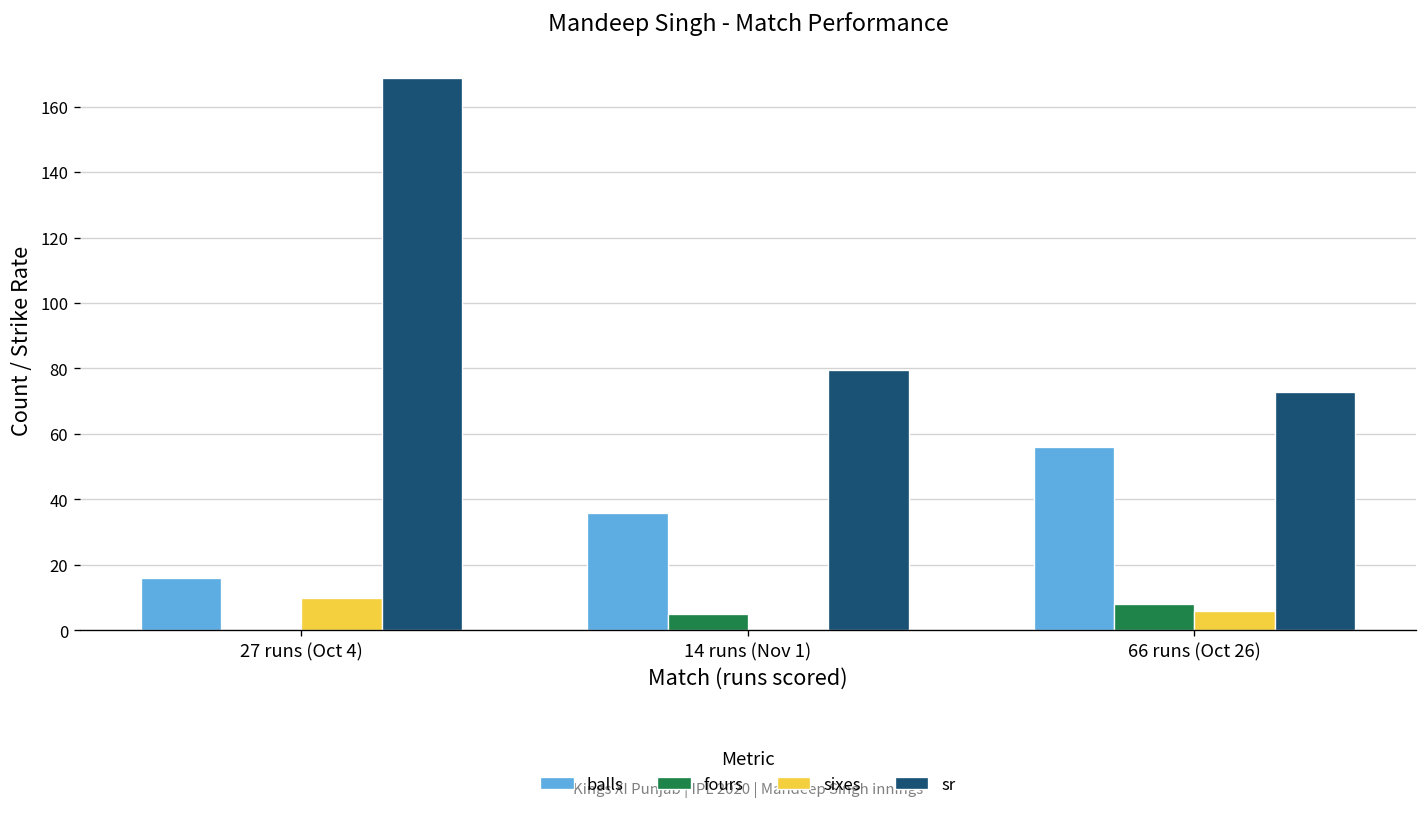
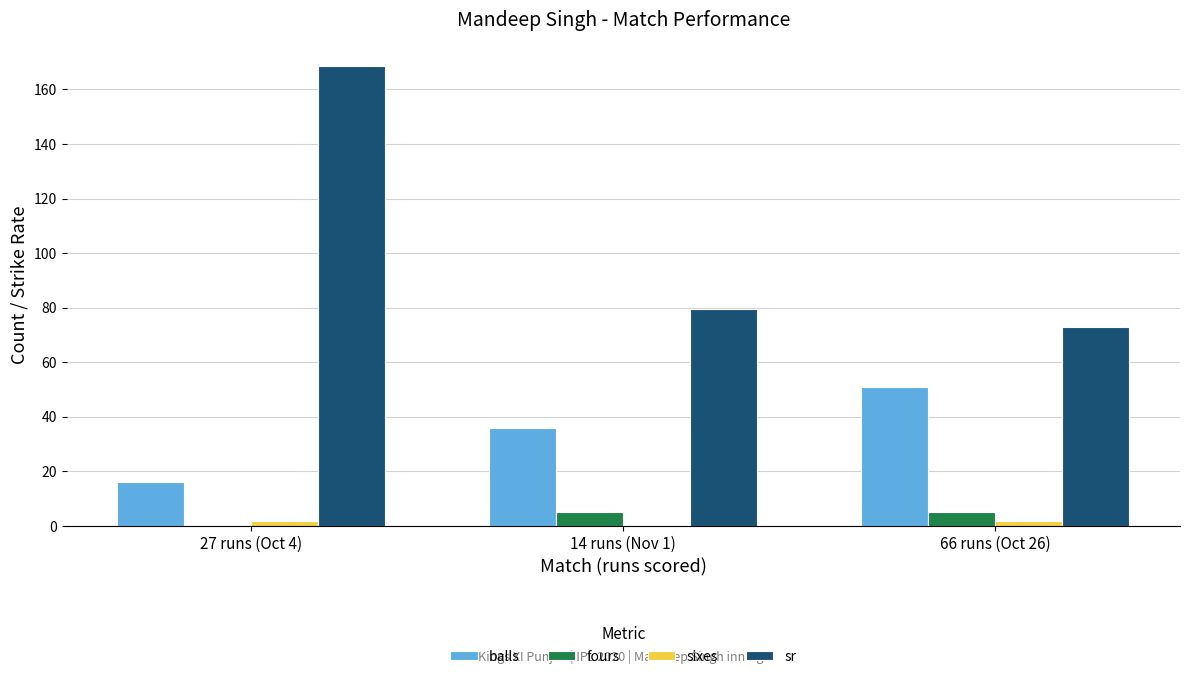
  {
    "balls": {
      "27 runs (Oct 4)": 16,
      "14 runs (Nov 1)": 36,
-     "66 runs (Oct 26)": 56
+     "66 runs (Oct 26)": 51
    },
    "fours": {
      "27 runs (Oct 4)": 0,
      "14 runs (Nov 1)": 5,
-     "66 runs (Oct 26)": 8
+     "66 runs (Oct 26)": 5
    },
    "sixes": {
-     "27 runs (Oct 4)": 10,
+     "27 runs (Oct 4)": 2,
      "14 runs (Nov 1)": 0,
-     "66 runs (Oct 26)": 6
+     "66 runs (Oct 26)": 2
    },
    "sr": {
      "27 runs (Oct 4)": 169,
      "14 runs (Nov 1)": 80,
      "66 runs (Oct 26)": 73
    }
  }
